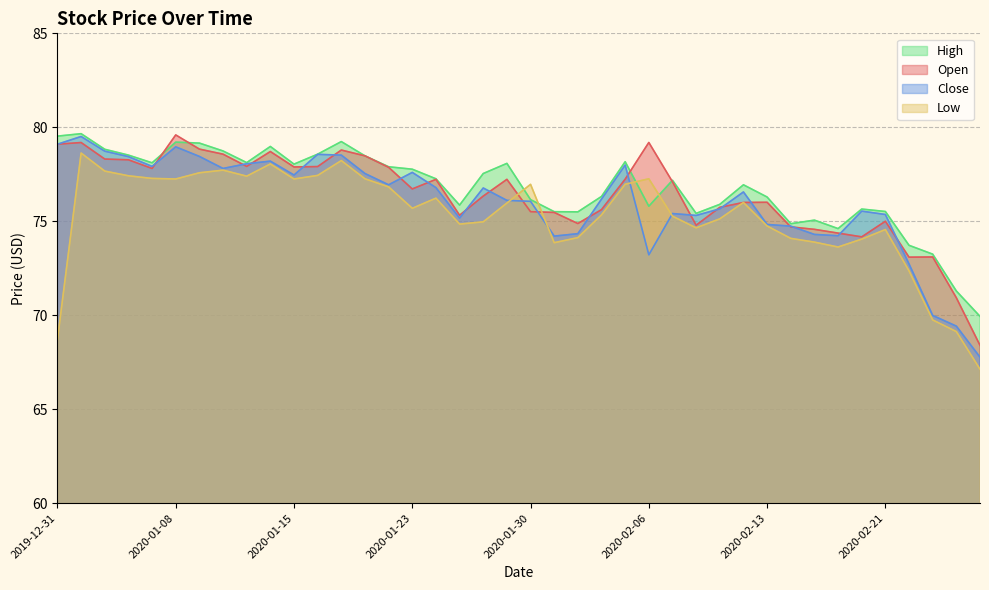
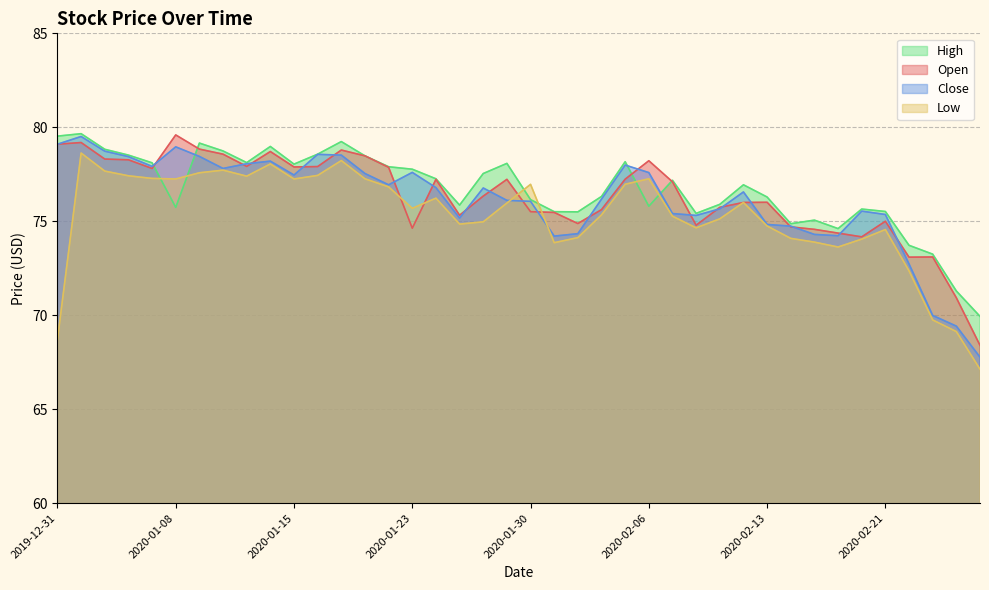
  {
    "High": {
      "2019-12-31": 79.5,
-     "2020-01-08": 79.2,
+     "2020-01-08": 75.7,
      "2020-01-15": 78.0,
      "2020-01-23": 77.8,
      "2020-02-06": 75.8,
      "2020-02-13": 76.3,
      "2020-02-21": 75.5
    },
    "Open": {
      "2020-01-08": 79.6,
      "2020-01-15": 77.9,
-     "2020-01-23": 76.7,
+     "2020-01-23": 74.6,
      "2020-01-30": 75.5,
-     "2020-02-06": 79.2,
+     "2020-02-06": 78.2,
      "2020-02-13": 76.0,
      "2020-02-21": 75.0
    },
    "Close": {
      "2020-01-08": 79.0,
      "2020-01-15": 77.5,
      "2020-01-23": 77.6,
-     "2020-02-06": 73.2,
+     "2020-02-06": 77.6,
      "2020-02-21": 75.4
    },
    "Low": {
      "2019-12-31": 68.7,
      "2020-01-08": 77.3,
      "2020-01-15": 77.3,
      "2020-01-23": 75.7,
      "2020-01-30": 77.0,
      "2020-02-06": 77.3,
      "2020-02-21": 74.6
    }
  }
